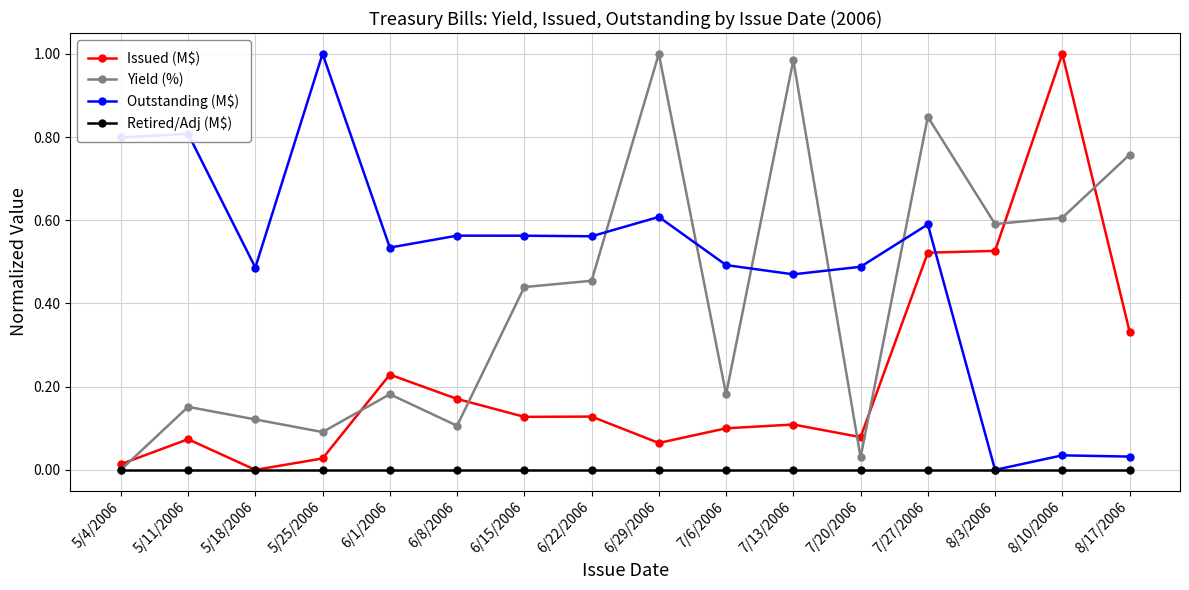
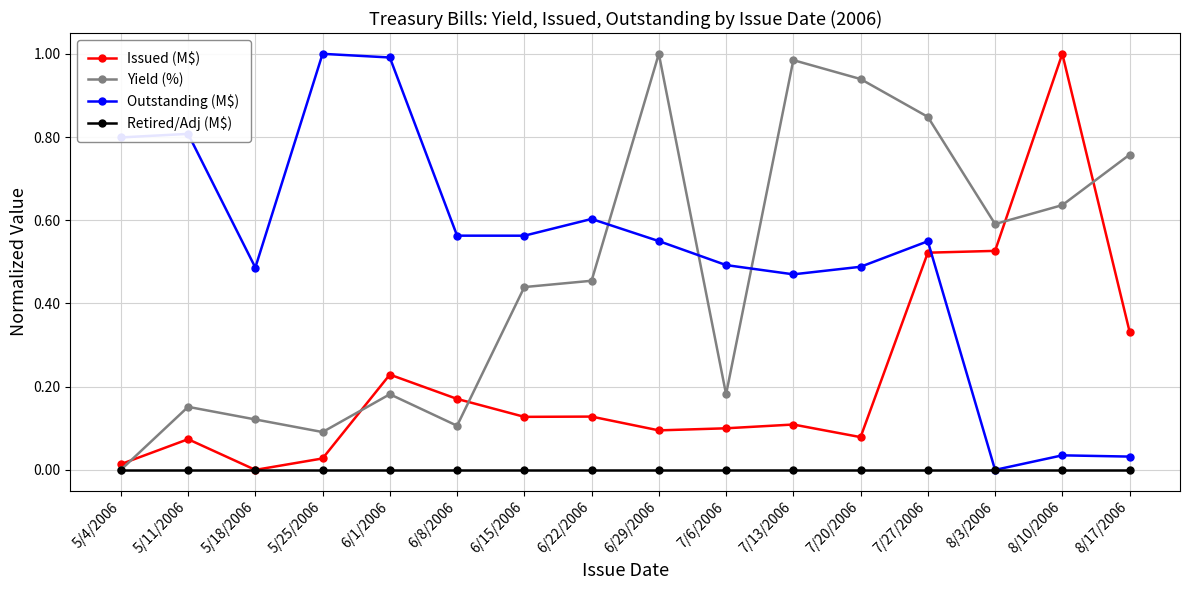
  {
    "Issued (M$)": {
      "5/4/2006": 0.01,
      "5/11/2006": 0.07,
      "5/25/2006": 0.03,
      "6/1/2006": 0.23,
      "6/8/2006": 0.17,
      "6/15/2006": 0.13,
      "6/22/2006": 0.13,
-     "6/29/2006": 0.06,
+     "6/29/2006": 0.09,
      "7/6/2006": 0.10,
      "7/13/2006": 0.11,
      "7/20/2006": 0.08,
      "7/27/2006": 0.52,
      "8/3/2006": 0.53,
      "8/10/2006": 1.00,
      "8/17/2006": 0.33
    },
    "Yield (%)": {
      "5/11/2006": 0.15,
      "5/18/2006": 0.12,
      "5/25/2006": 0.09,
      "6/1/2006": 0.18,
      "6/8/2006": 0.11,
      "6/15/2006": 0.44,
      "6/22/2006": 0.45,
      "6/29/2006": 1.00,
      "7/6/2006": 0.18,
      "7/13/2006": 0.98,
-     "7/20/2006": 0.03,
+     "7/20/2006": 0.94,
      "7/27/2006": 0.85,
      "8/3/2006": 0.59,
-     "8/10/2006": 0.61,
+     "8/10/2006": 0.64,
      "8/17/2006": 0.76
    },
    "Outstanding (M$)": {
      "5/18/2006": 0.49,
      "5/25/2006": 1.00,
-     "6/1/2006": 0.53,
+     "6/1/2006": 0.99,
      "6/8/2006": 0.56,
      "6/15/2006": 0.56,
-     "6/22/2006": 0.56,
-     "6/29/2006": 0.61,
+     "6/22/2006": 0.60,
+     "6/29/2006": 0.55,
      "7/6/2006": 0.49,
      "7/13/2006": 0.47,
      "7/20/2006": 0.49,
-     "7/27/2006": 0.59,
+     "7/27/2006": 0.55,
      "8/10/2006": 0.03,
      "8/17/2006": 0.03
    },
    "Retired/Adj (M$)": {
      "5/11/2006": 0.00,
      "5/25/2006": 0.00,
      "6/1/2006": 0.00,
      "6/8/2006": 0.00,
      "6/15/2006": 0.00,
      "6/22/2006": 0.00,
      "6/29/2006": 0.00,
      "7/6/2006": 0.00,
      "7/13/2006": 0.00,
      "7/20/2006": 0.00,
      "7/27/2006": 0.00,
      "8/10/2006": 0.00,
      "8/17/2006": 0.00
    }
  }
